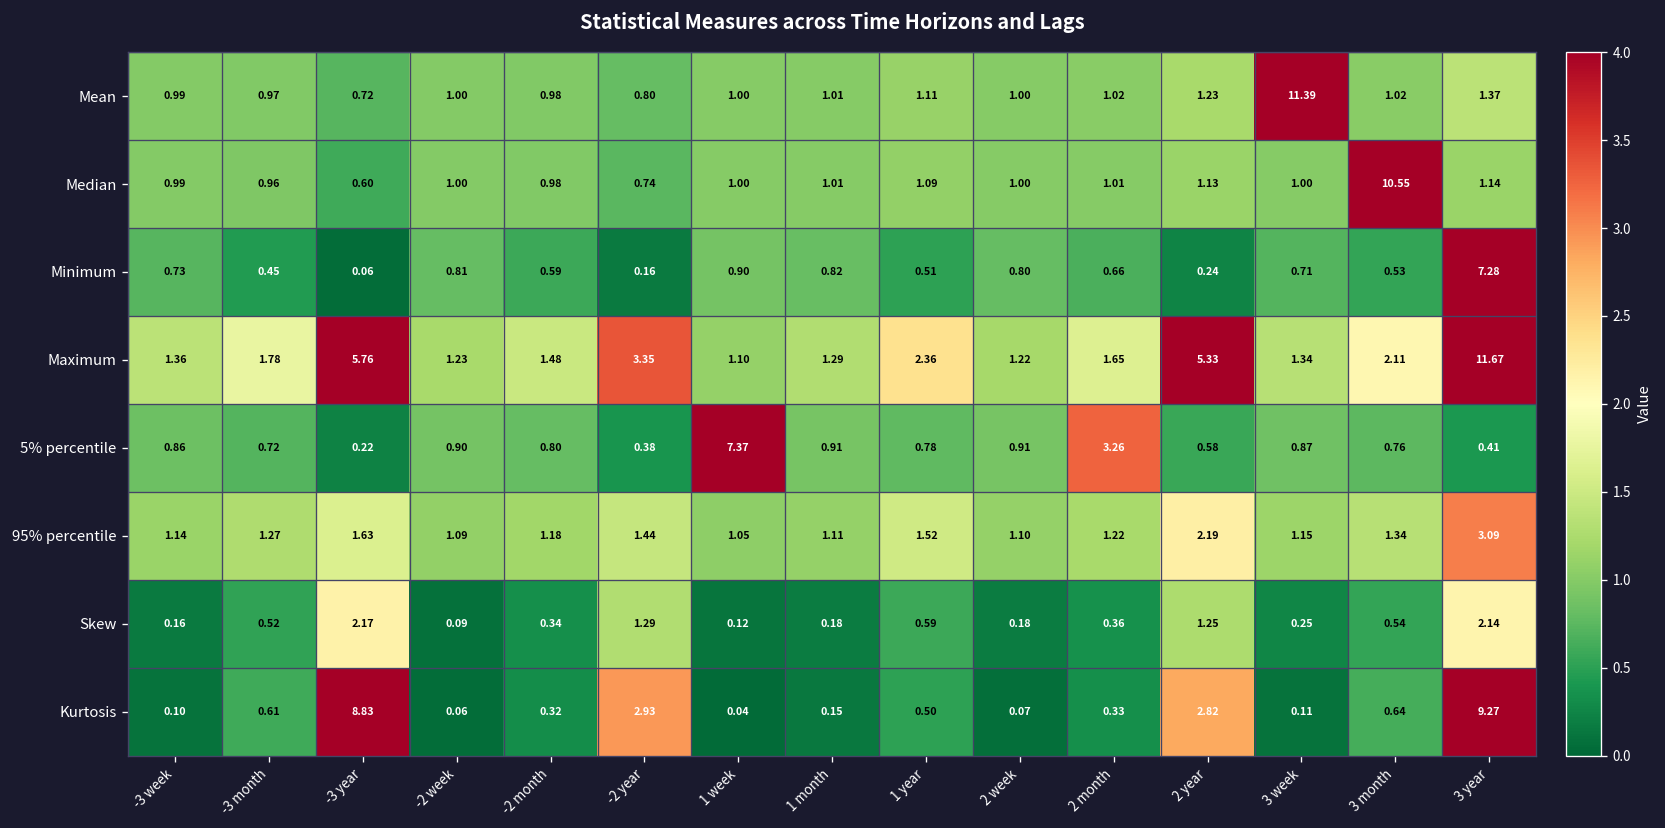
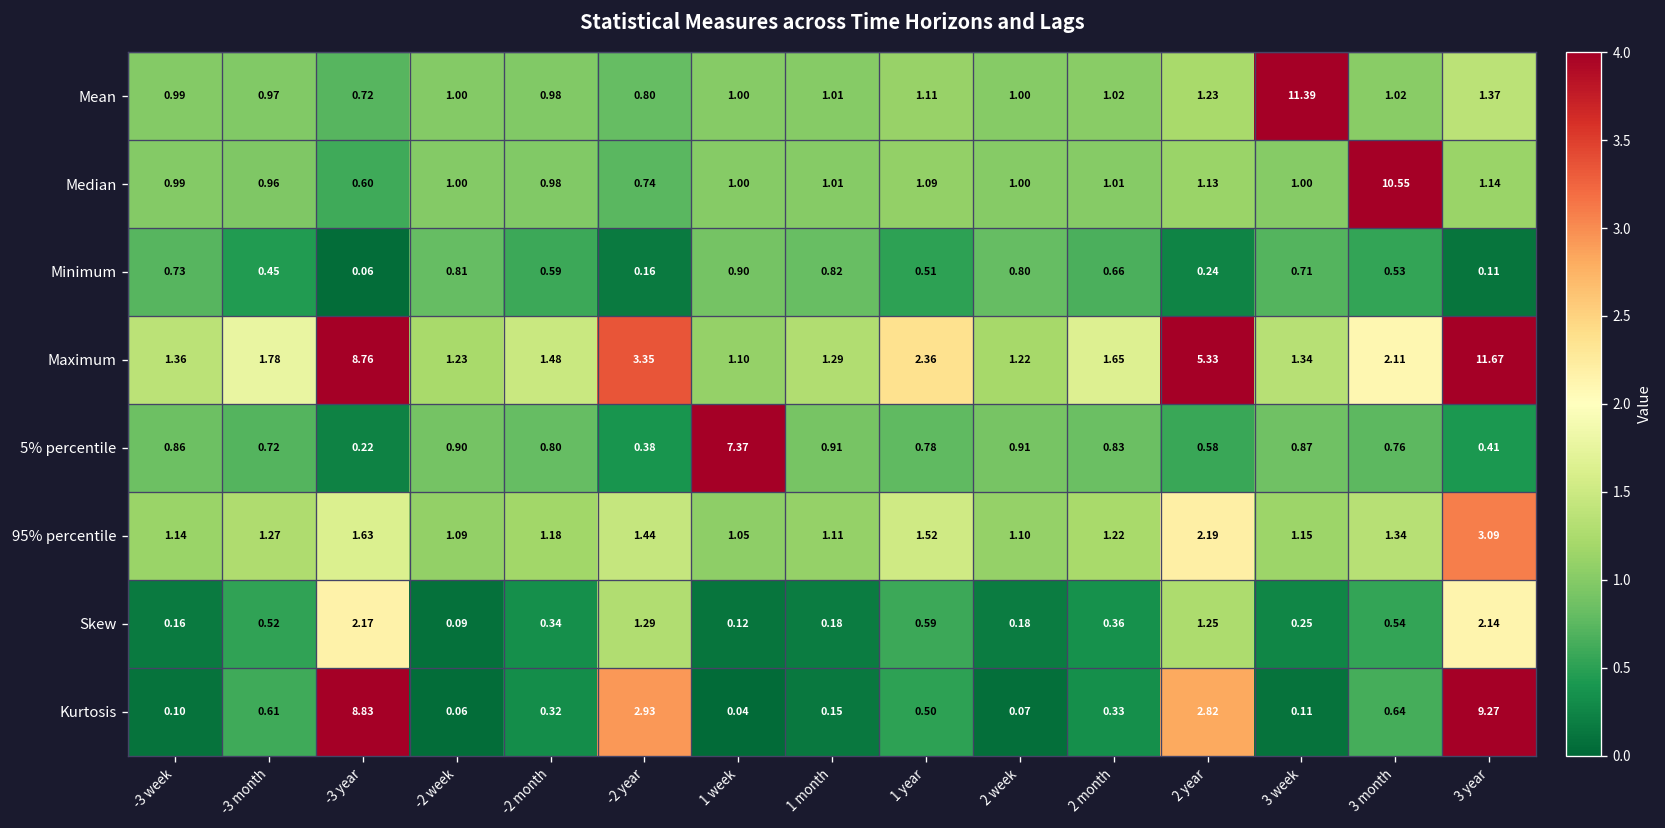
  {
    "Mean": {
      "-3 week": 0.99,
      "-3 month": 0.97,
      "-3 year": 0.72,
      "-2 week": 1.00,
      "-2 month": 0.98,
      "-2 year": 0.80,
      "1 week": 1.00,
      "1 month": 1.01,
      "1 year": 1.11,
      "2 week": 1.00,
      "2 month": 1.02,
      "2 year": 1.23,
      "3 week": 11.39,
      "3 month": 1.02,
      "3 year": 1.37
    },
    "Median": {
      "-3 week": 0.99,
      "-3 month": 0.96,
      "-3 year": 0.60,
      "-2 week": 1.00,
      "-2 month": 0.98,
      "-2 year": 0.74,
      "1 week": 1.00,
      "1 month": 1.01,
      "1 year": 1.09,
      "2 week": 1.00,
      "2 month": 1.01,
      "2 year": 1.13,
      "3 week": 1.00,
      "3 month": 10.55,
      "3 year": 1.14
    },
    "Minimum": {
      "-3 week": 0.73,
      "-3 month": 0.45,
      "-3 year": 0.06,
      "-2 week": 0.81,
      "-2 month": 0.59,
      "-2 year": 0.16,
      "1 week": 0.90,
      "1 month": 0.82,
      "1 year": 0.51,
      "2 week": 0.80,
      "2 month": 0.66,
      "2 year": 0.24,
      "3 week": 0.71,
      "3 month": 0.53,
-     "3 year": 7.28
+     "3 year": 0.11
    },
    "Maximum": {
      "-3 week": 1.36,
      "-3 month": 1.78,
-     "-3 year": 5.76,
+     "-3 year": 8.76,
      "-2 week": 1.23,
      "-2 month": 1.48,
      "-2 year": 3.35,
      "1 week": 1.10,
      "1 month": 1.29,
      "1 year": 2.36,
      "2 week": 1.22,
      "2 month": 1.65,
      "2 year": 5.33,
      "3 week": 1.34,
      "3 month": 2.11,
      "3 year": 11.67
    },
    "5% percentile": {
      "-3 week": 0.86,
      "-3 month": 0.72,
      "-3 year": 0.22,
      "-2 week": 0.90,
      "-2 month": 0.80,
      "-2 year": 0.38,
      "1 week": 7.37,
      "1 month": 0.91,
      "1 year": 0.78,
      "2 week": 0.91,
-     "2 month": 3.26,
+     "2 month": 0.83,
      "2 year": 0.58,
      "3 week": 0.87,
      "3 month": 0.76,
      "3 year": 0.41
    },
    "95% percentile": {
      "-3 week": 1.14,
      "-3 month": 1.27,
      "-3 year": 1.63,
      "-2 week": 1.09,
      "-2 month": 1.18,
      "-2 year": 1.44,
      "1 week": 1.05,
      "1 month": 1.11,
      "1 year": 1.52,
      "2 week": 1.10,
      "2 month": 1.22,
      "2 year": 2.19,
      "3 week": 1.15,
      "3 month": 1.34,
      "3 year": 3.09
    },
    "Skew": {
      "-3 week": 0.16,
      "-3 month": 0.52,
      "-3 year": 2.17,
      "-2 week": 0.09,
      "-2 month": 0.34,
      "-2 year": 1.29,
      "1 week": 0.12,
      "1 month": 0.18,
      "1 year": 0.59,
      "2 week": 0.18,
      "2 month": 0.36,
      "2 year": 1.25,
      "3 week": 0.25,
      "3 month": 0.54,
      "3 year": 2.14
    },
    "Kurtosis": {
      "-3 week": 0.10,
      "-3 month": 0.61,
      "-3 year": 8.83,
      "-2 week": 0.06,
      "-2 month": 0.32,
      "-2 year": 2.93,
      "1 week": 0.04,
      "1 month": 0.15,
      "1 year": 0.50,
      "2 week": 0.07,
      "2 month": 0.33,
      "2 year": 2.82,
      "3 week": 0.11,
      "3 month": 0.64,
      "3 year": 9.27
    }
  }
